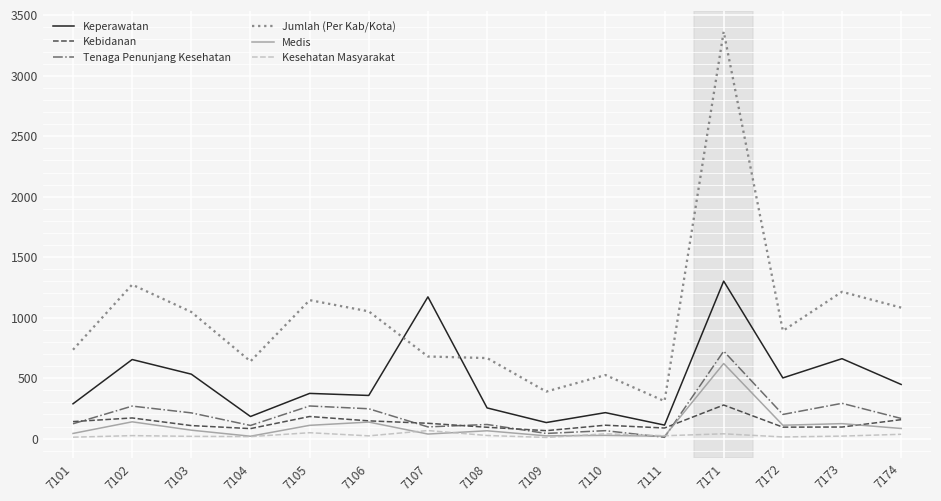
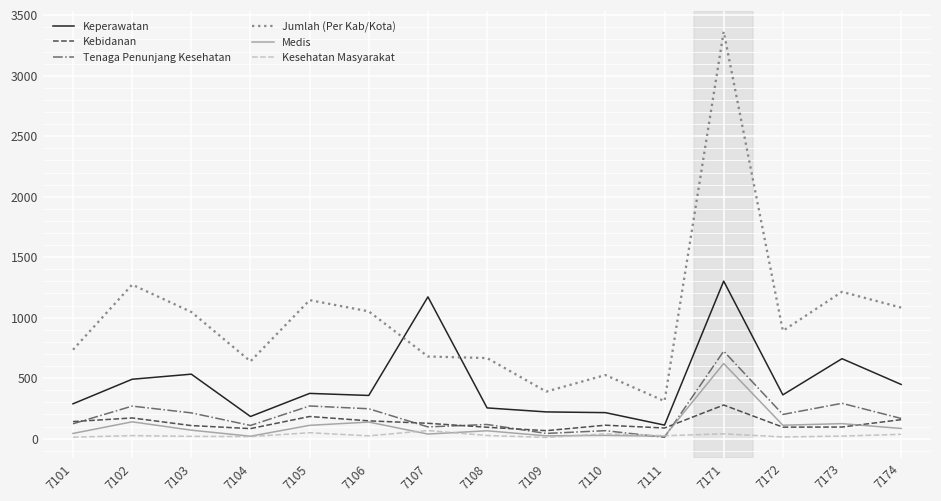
  {
    "Keperawatan": {
      "7101": 290,
-     "7102": 650,
+     "7102": 490,
      "7103": 530,
      "7104": 180,
      "7105": 370,
      "7106": 360,
      "7107": 1170,
      "7108": 250,
-     "7109": 130,
+     "7109": 220,
      "7110": 220,
      "7111": 110,
      "7171": 1300,
-     "7172": 500,
+     "7172": 360,
      "7173": 660,
      "7174": 450
    }
  }
